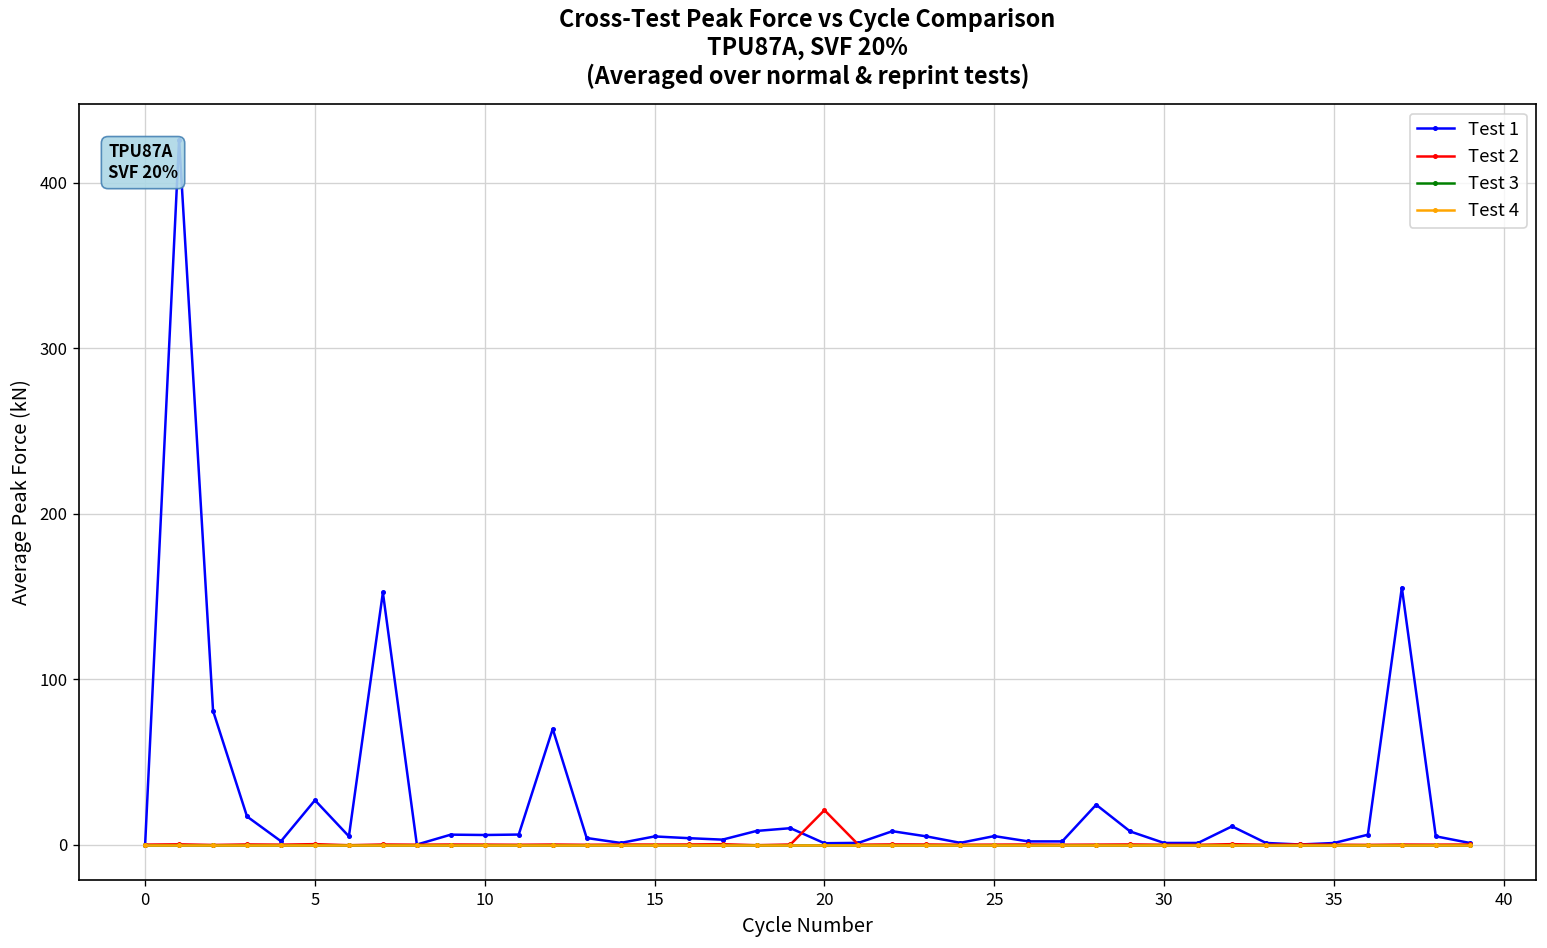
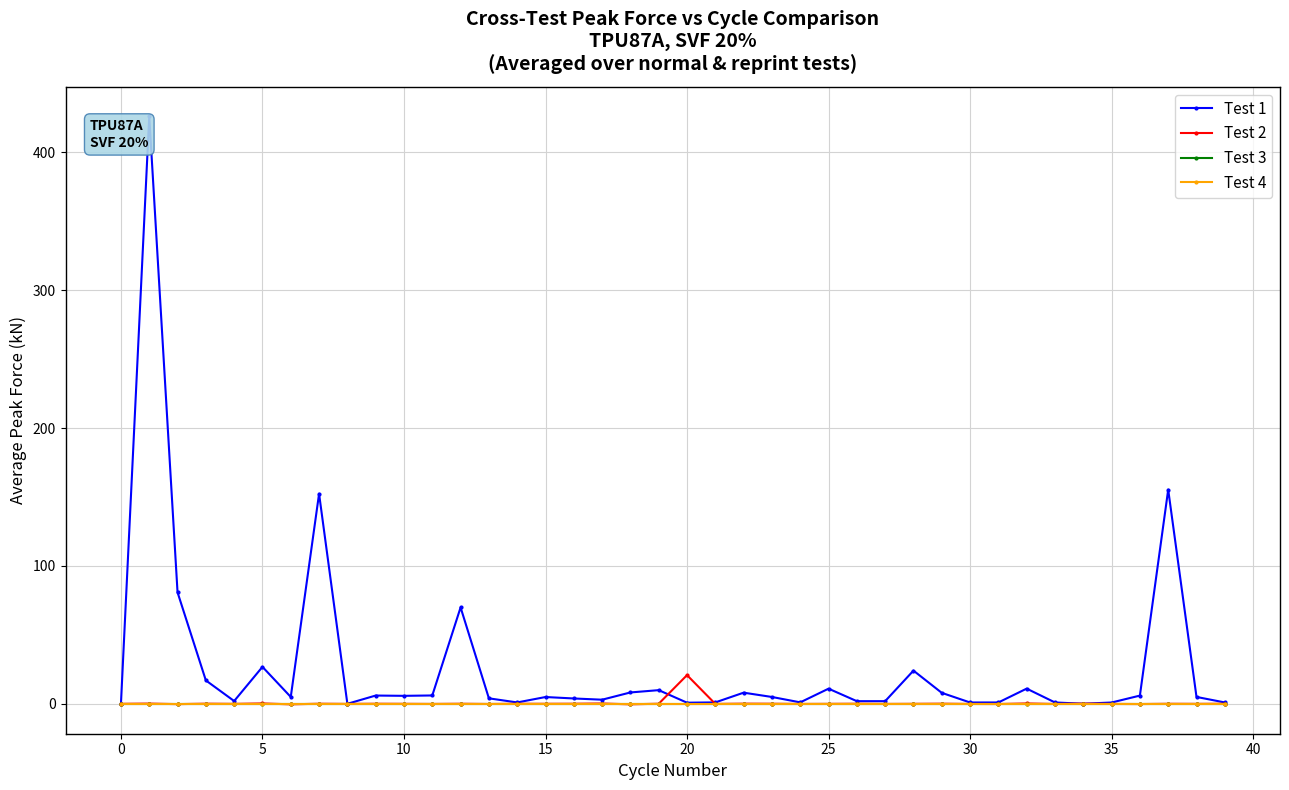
  {
    "Test 1": {
      "5": 27,
      "10": 6,
      "15": 5,
-     "25": 5
+     "25": 11
    },
    "Test 2": {
      "20": 21
    }
  }
